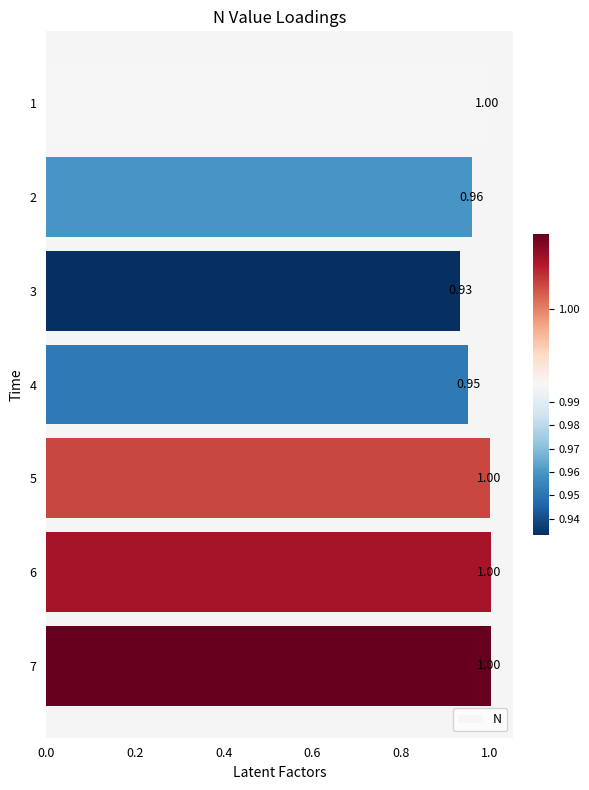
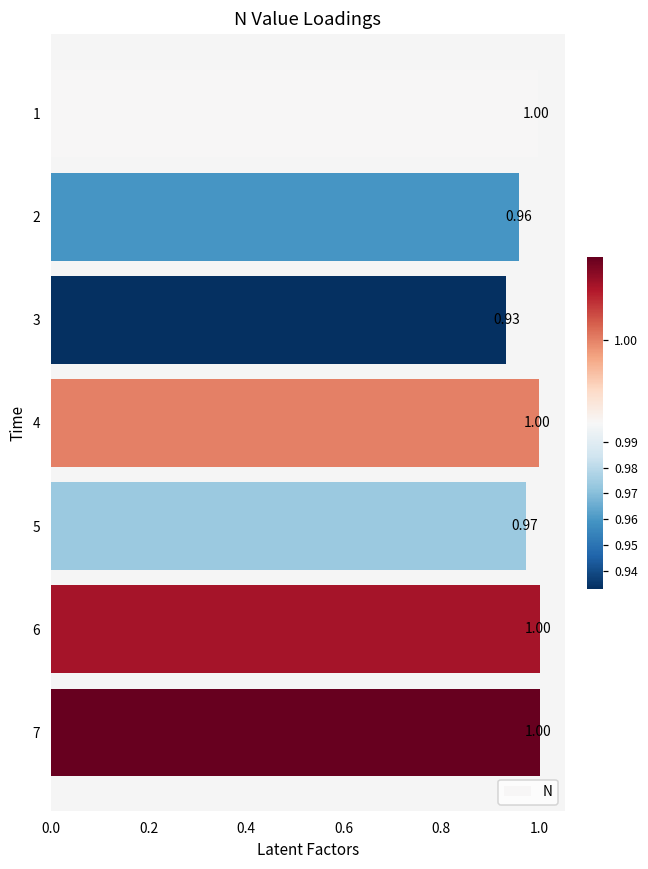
  {
    "1": 1.00,
    "2": 0.96,
    "3": 0.93,
-   "4": 0.95,
-   "5": 1.00,
+   "4": 1.00,
+   "5": 0.97,
    "6": 1.00,
    "7": 1.00
  }
